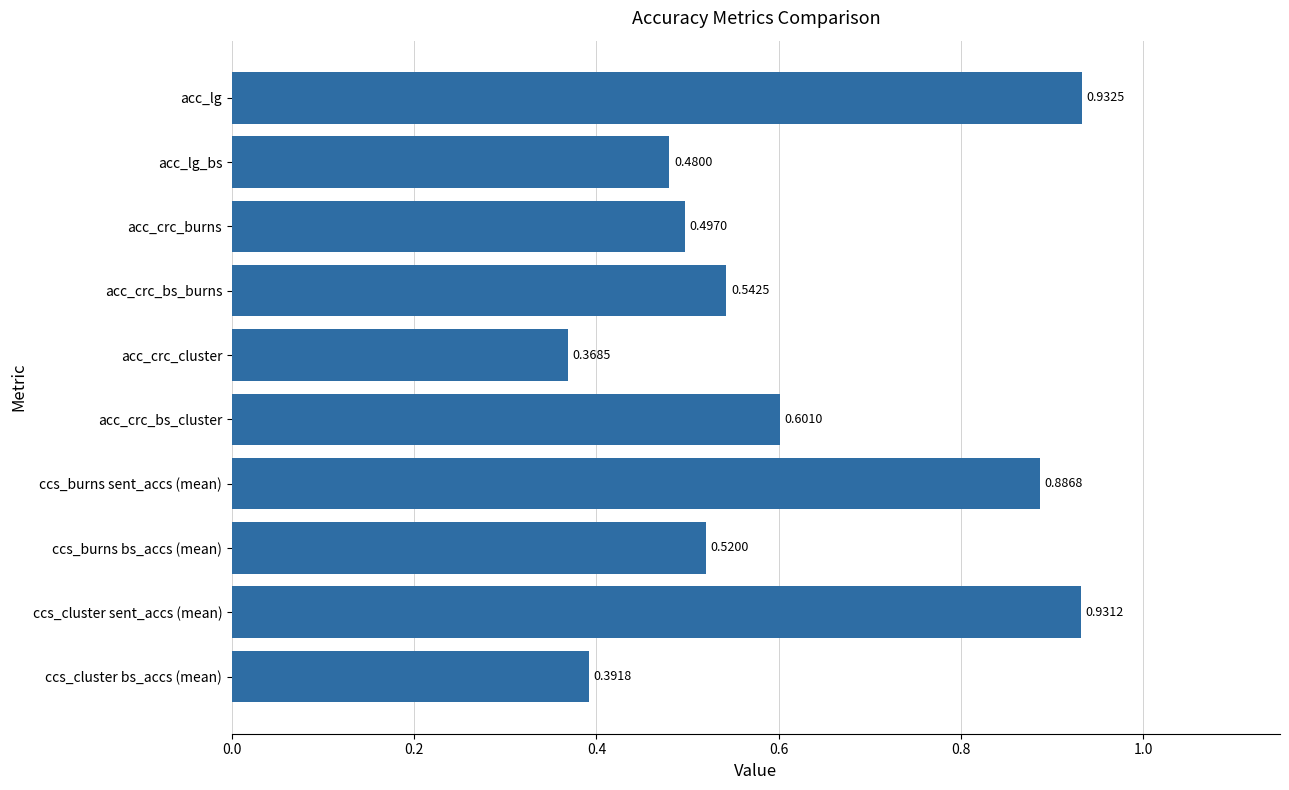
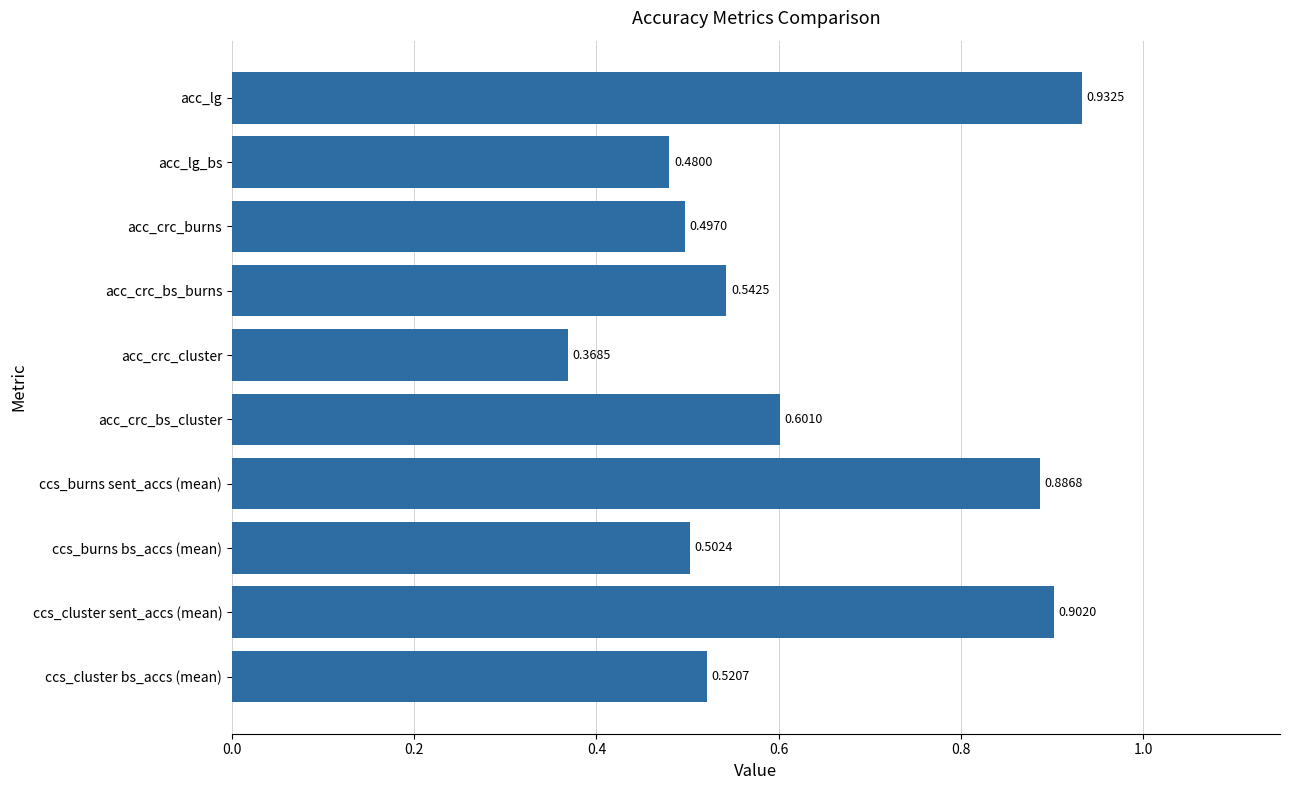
  {
    "acc_lg": 0.9325,
    "acc_lg_bs": 0.4800,
    "acc_crc_burns": 0.4970,
    "acc_crc_bs_burns": 0.5425,
    "acc_crc_cluster": 0.3685,
    "acc_crc_bs_cluster": 0.6010,
    "ccs_burns sent_accs (mean)": 0.8868,
-   "ccs_burns bs_accs (mean)": 0.5200,
-   "ccs_cluster sent_accs (mean)": 0.9312,
-   "ccs_cluster bs_accs (mean)": 0.3918
+   "ccs_burns bs_accs (mean)": 0.5024,
+   "ccs_cluster sent_accs (mean)": 0.9020,
+   "ccs_cluster bs_accs (mean)": 0.5207
  }
